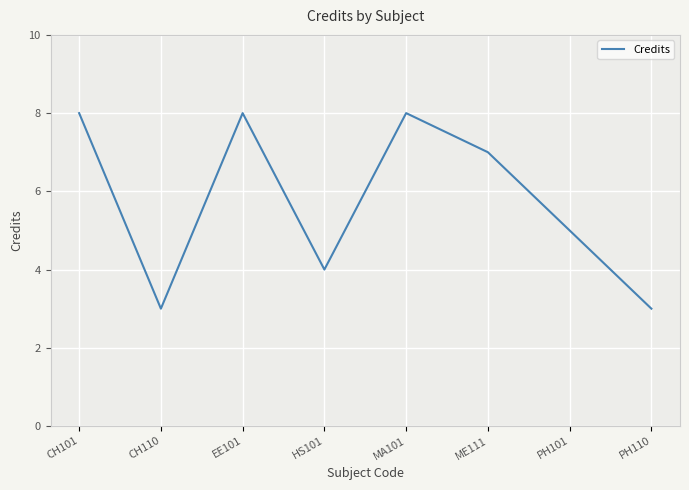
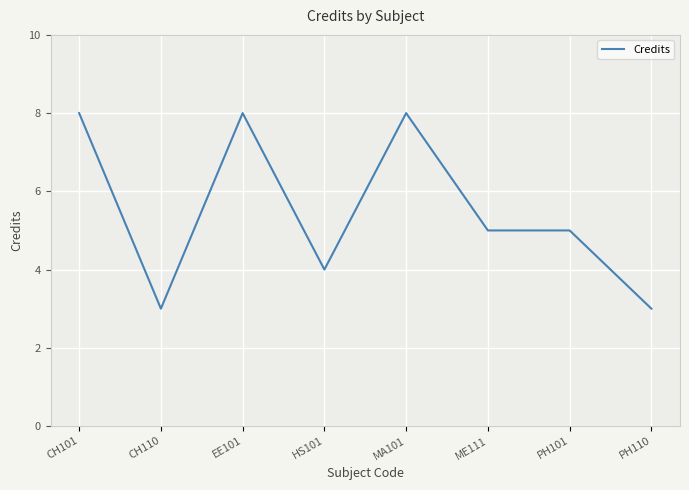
  {
    "CH101": 8,
    "CH110": 3,
    "EE101": 8,
    "HS101": 4,
    "MA101": 8,
-   "ME111": 7,
+   "ME111": 5,
    "PH101": 5,
    "PH110": 3
  }
